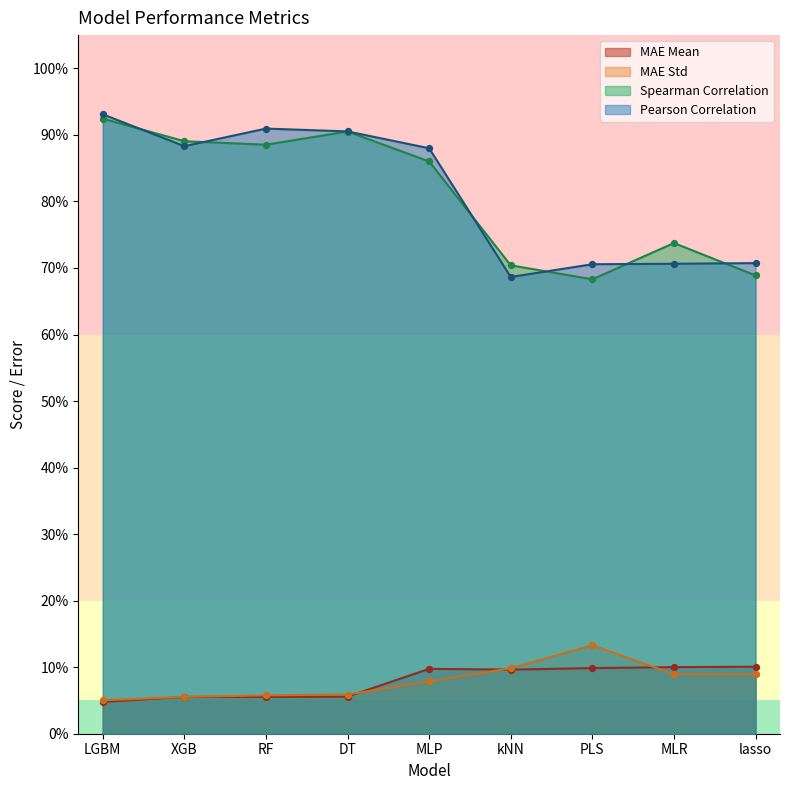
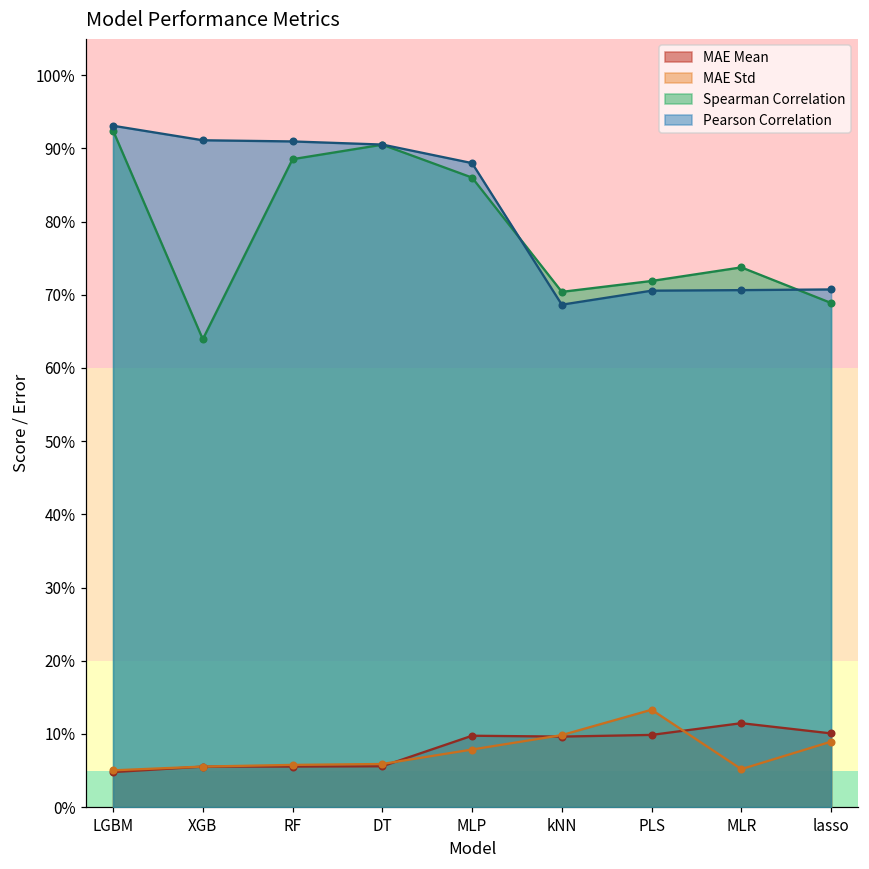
  {
    "MAE Mean": {
      "MLP": "10%",
      "PLS": "10%",
-     "MLR": "10%",
+     "MLR": "11%",
      "lasso": "10%"
    },
    "MAE Std": {
      "MLP": "8%",
      "PLS": "13%",
-     "MLR": "9%",
+     "MLR": "5%",
      "lasso": "9%"
    },
    "Spearman Correlation": {
      "LGBM": "92%",
-     "XGB": "89%",
+     "XGB": "64%",
      "RF": "89%",
      "MLP": "86%",
      "kNN": "70%",
-     "PLS": "68%",
+     "PLS": "72%",
      "MLR": "74%",
      "lasso": "69%"
    },
    "Pearson Correlation": {
      "LGBM": "93%",
-     "XGB": "88%",
+     "XGB": "91%",
      "RF": "91%",
      "MLP": "88%",
      "kNN": "69%",
      "PLS": "71%",
      "MLR": "71%",
      "lasso": "71%"
    }
  }
